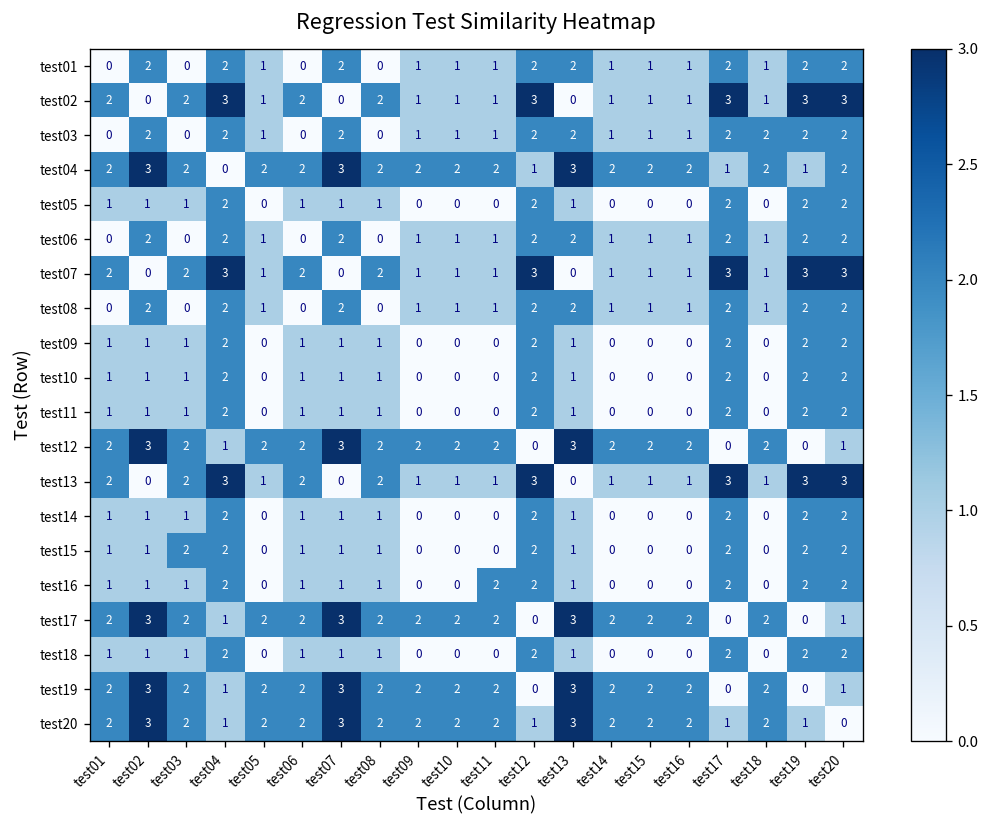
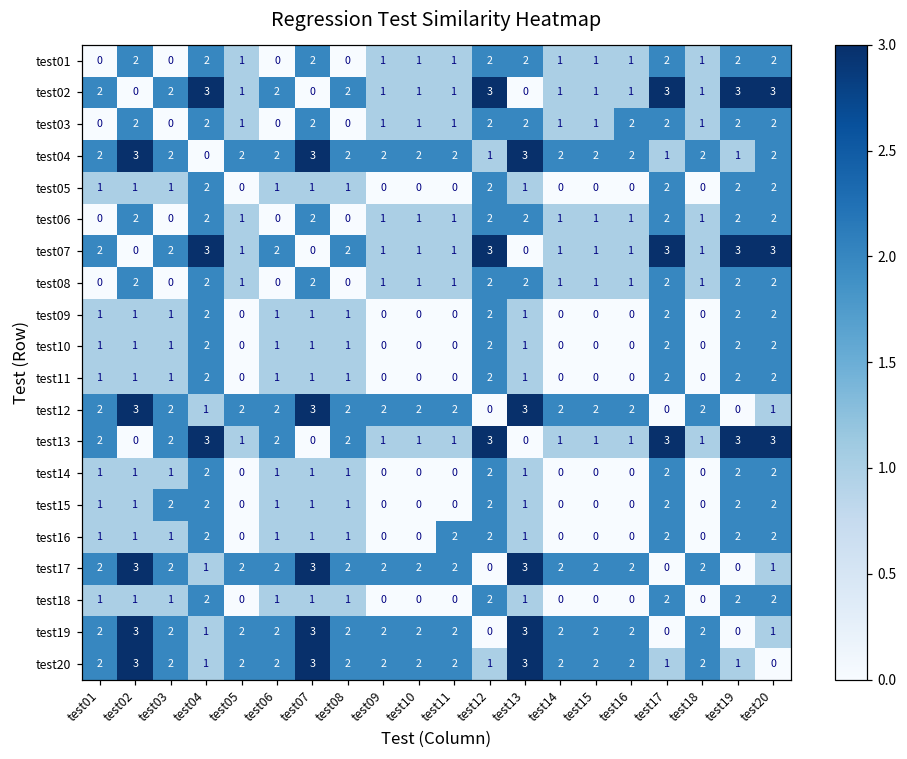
  {
    "test03": {
      "test01": 0,
      "test02": 2,
      "test03": 0,
      "test04": 2,
      "test05": 1,
      "test06": 0,
      "test07": 2,
      "test08": 0,
      "test09": 1,
      "test10": 1,
      "test11": 1,
      "test12": 2,
      "test13": 2,
      "test14": 1,
      "test15": 1,
-     "test16": 1,
+     "test16": 2,
      "test17": 2,
-     "test18": 2,
+     "test18": 1,
      "test19": 2,
      "test20": 2
    }
  }
